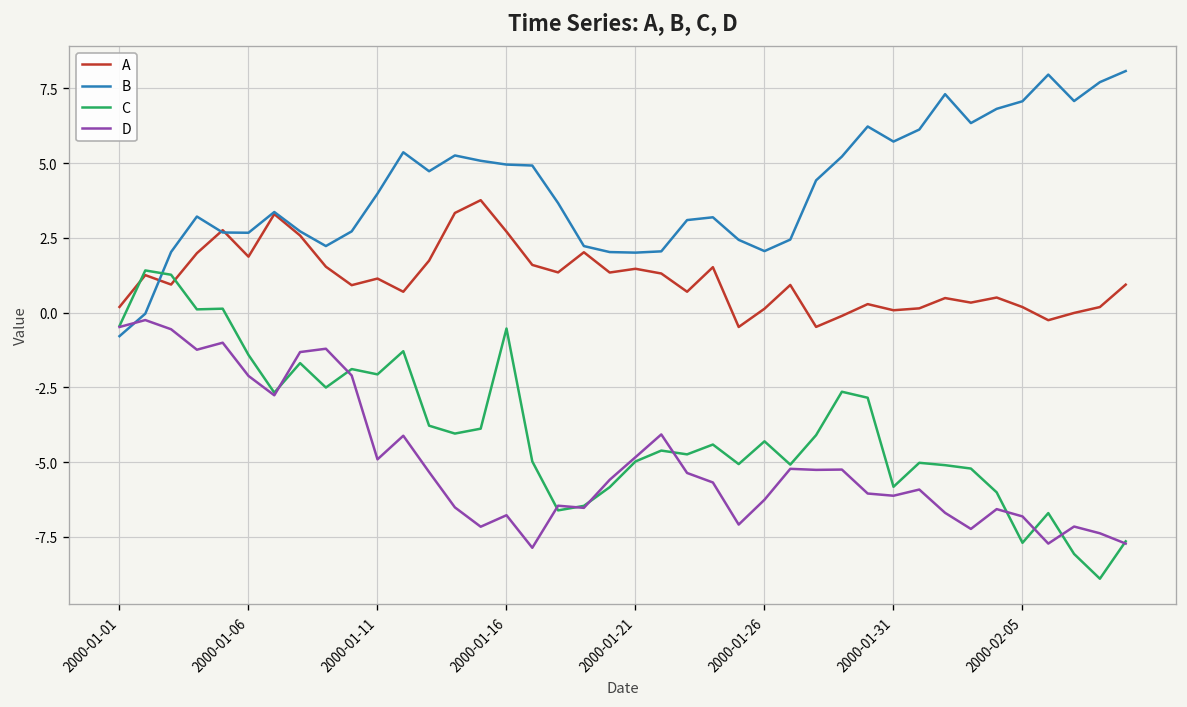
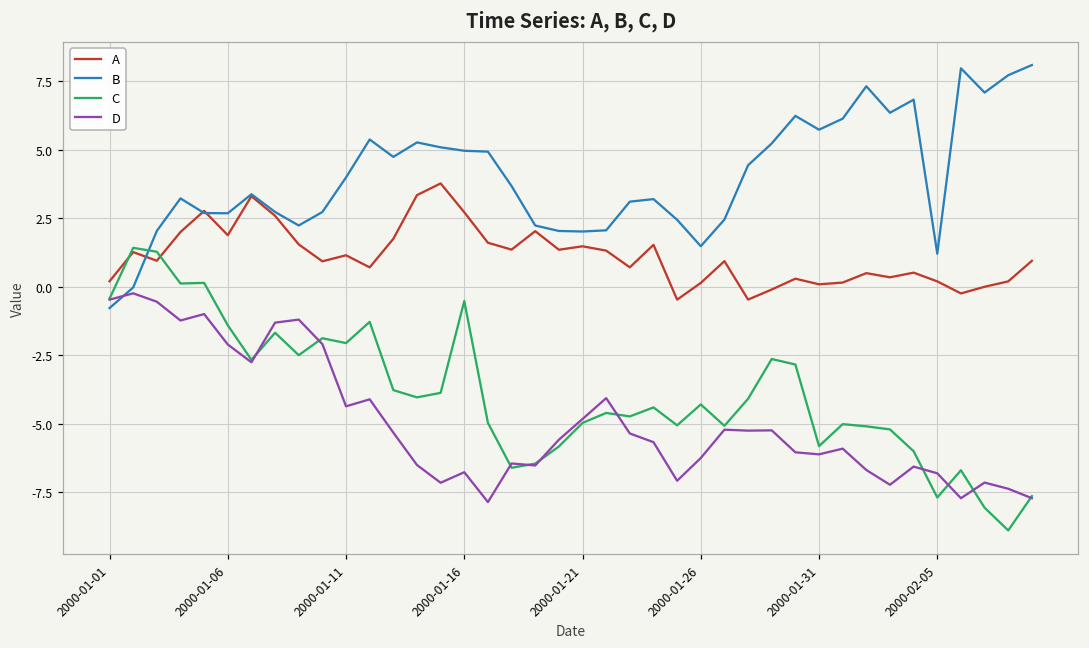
  {
    "A": {
      "2000-01-01": 0.2,
      "2000-01-06": 1.9,
      "2000-01-11": 1.1,
      "2000-01-16": 2.7,
      "2000-01-21": 1.5,
      "2000-01-26": 0.1,
      "2000-01-31": 0.1,
      "2000-02-05": 0.2
    },
    "B": {
      "2000-01-01": -0.8,
      "2000-01-06": 2.7,
      "2000-01-11": 4.0,
      "2000-01-16": 5.0,
      "2000-01-21": 2.0,
-     "2000-01-26": 2.1,
+     "2000-01-26": 1.5,
      "2000-01-31": 5.7,
-     "2000-02-05": 7.1
+     "2000-02-05": 1.2
    },
    "C": {
      "2000-01-06": -1.4,
      "2000-01-11": -2.1,
      "2000-01-16": -0.5,
      "2000-01-21": -5.0,
      "2000-01-26": -4.3,
      "2000-01-31": -5.8,
      "2000-02-05": -7.7
    },
    "D": {
      "2000-01-06": -2.1,
-     "2000-01-11": -4.9,
+     "2000-01-11": -4.4,
      "2000-01-16": -6.8,
      "2000-01-21": -4.8,
      "2000-01-26": -6.3,
      "2000-01-31": -6.1,
      "2000-02-05": -6.8
    }
  }
